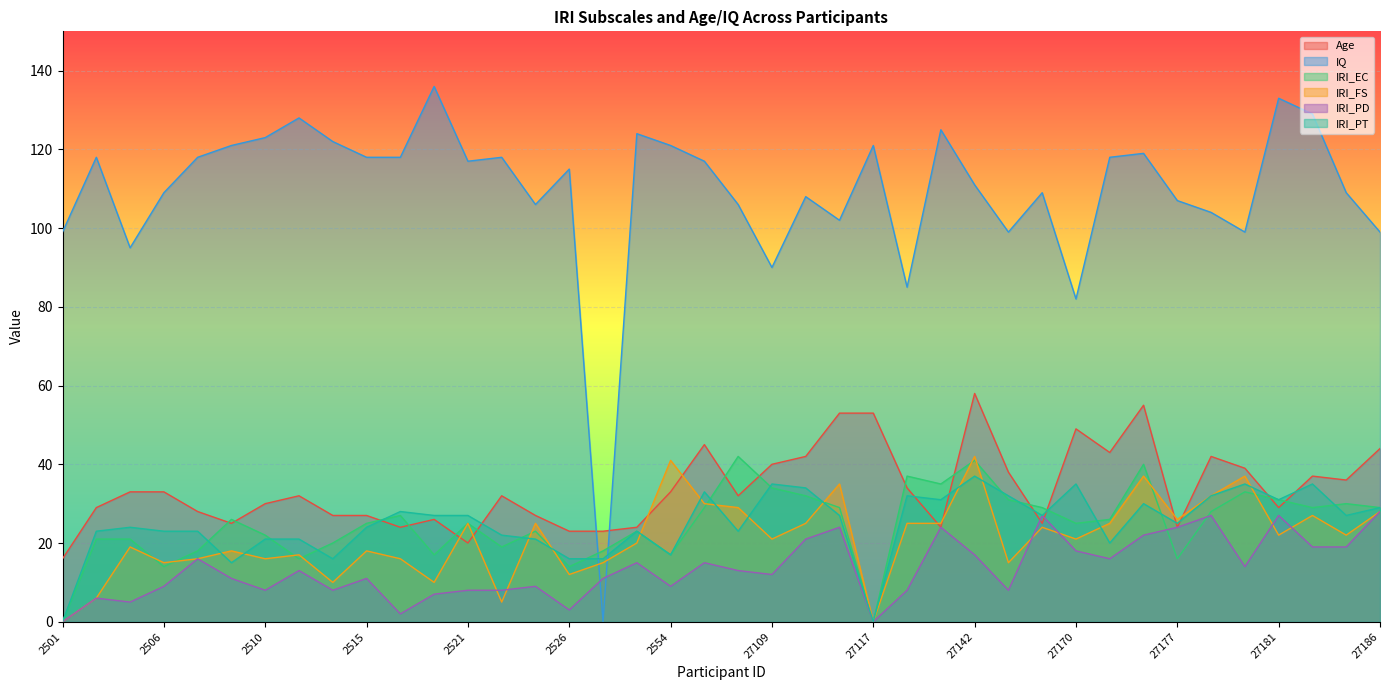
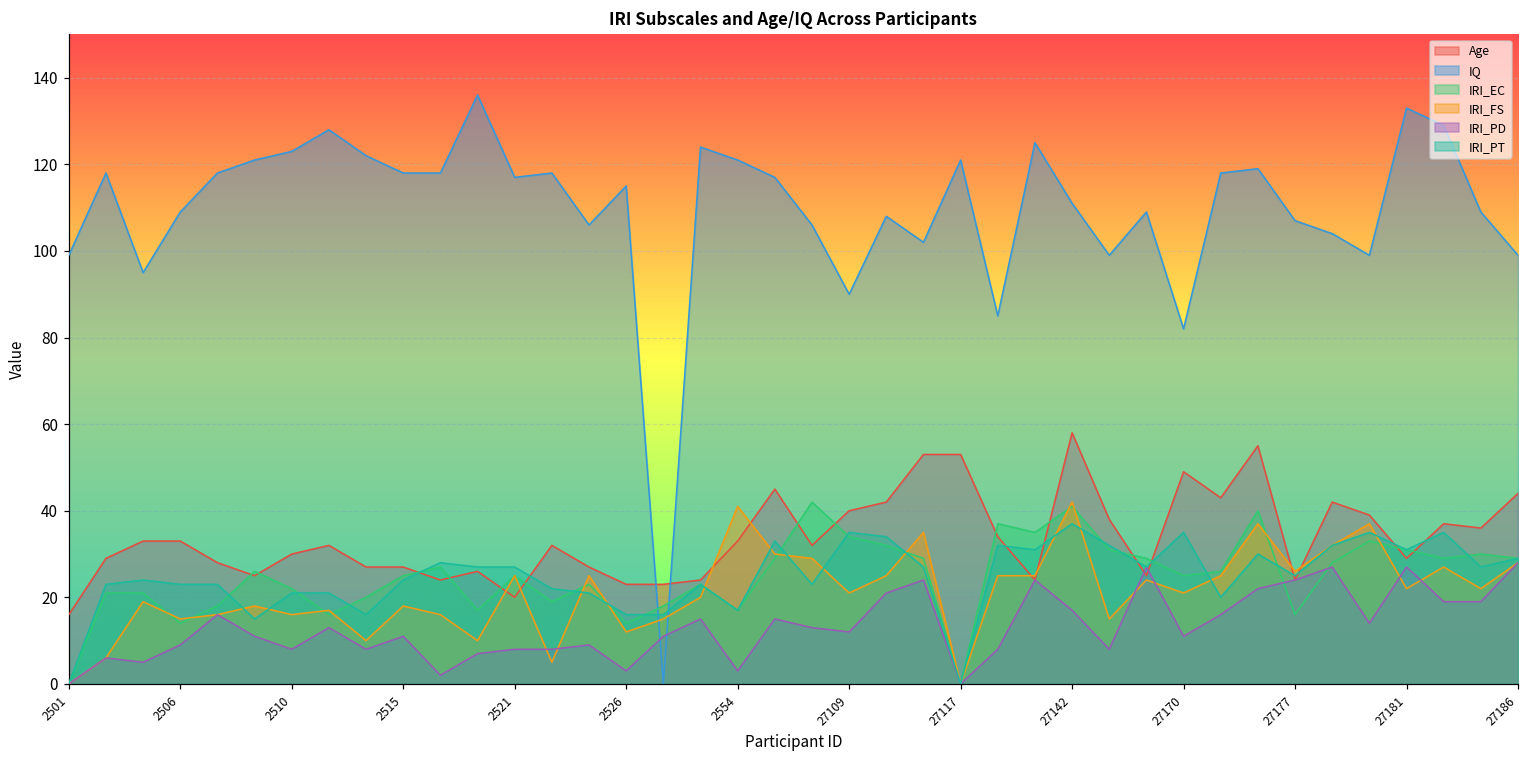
  {
    "Age": {
      "2501": 16,
      "2506": 33,
      "2510": 30,
      "2515": 27,
      "2521": 20,
      "2526": 23,
      "2554": 33,
      "27109": 40,
      "27117": 53,
      "27142": 58,
      "27170": 49,
      "27181": 29,
      "27186": 44
    },
    "IRI_FS": {
      "2506": 15,
      "2510": 16,
      "2515": 18,
      "2526": 12,
      "2554": 41,
      "27109": 21,
      "27142": 42,
      "27170": 21,
      "27177": 26,
      "27181": 22
    },
    "IRI_PD": {
      "2506": 9,
      "2510": 8,
      "2515": 11,
      "2521": 8,
      "2526": 3,
-     "2554": 9,
+     "2554": 3,
      "27109": 12,
      "27142": 17,
-     "27170": 18,
+     "27170": 11,
      "27181": 27
    }
  }
